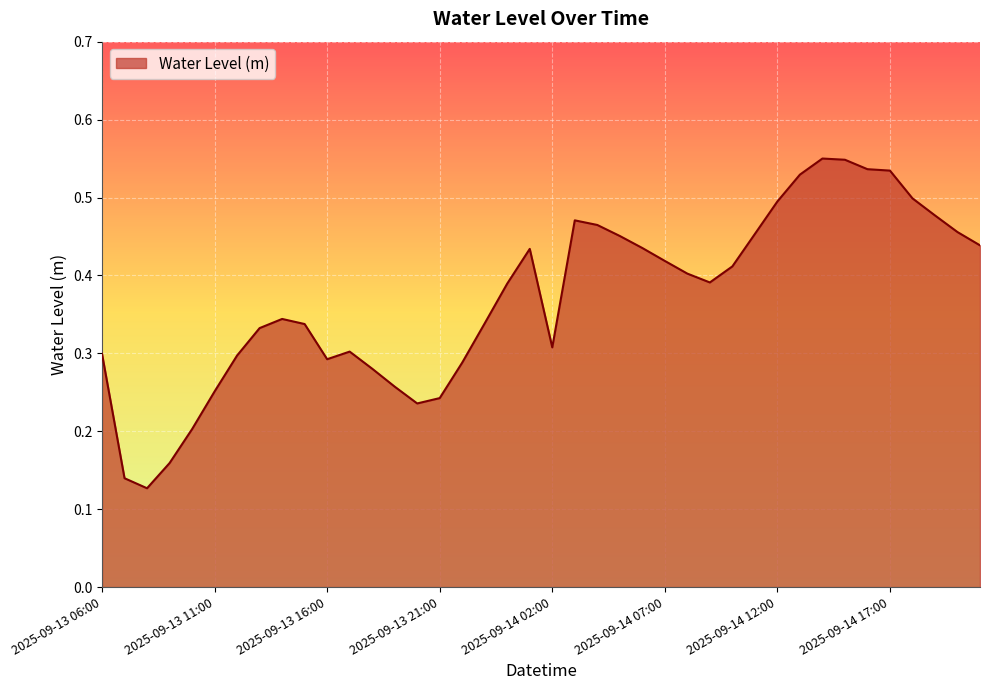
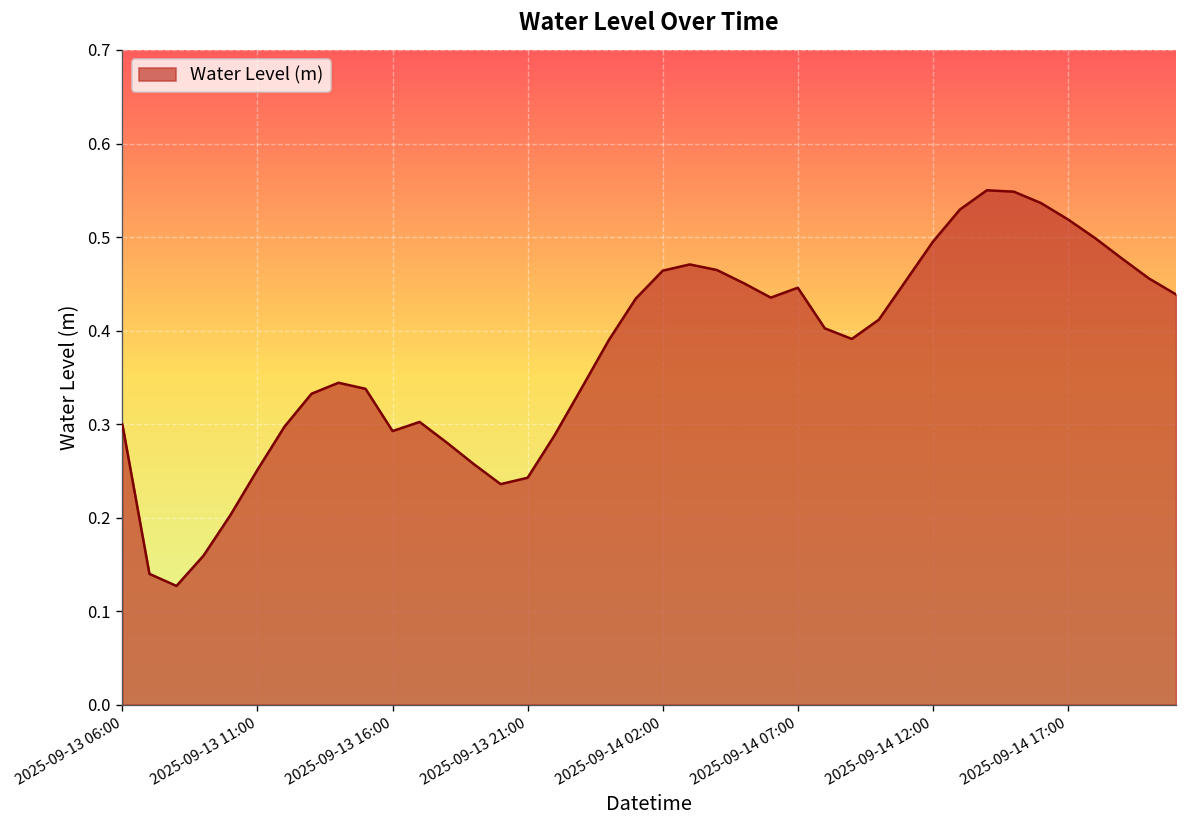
  {
    "2025-09-13 06:00": 0.30,
    "2025-09-13 11:00": 0.25,
    "2025-09-13 16:00": 0.29,
    "2025-09-13 21:00": 0.24,
-   "2025-09-14 02:00": 0.31,
-   "2025-09-14 07:00": 0.42,
+   "2025-09-14 02:00": 0.46,
+   "2025-09-14 07:00": 0.45,
    "2025-09-14 12:00": 0.49,
-   "2025-09-14 17:00": 0.53
+   "2025-09-14 17:00": 0.52
  }
